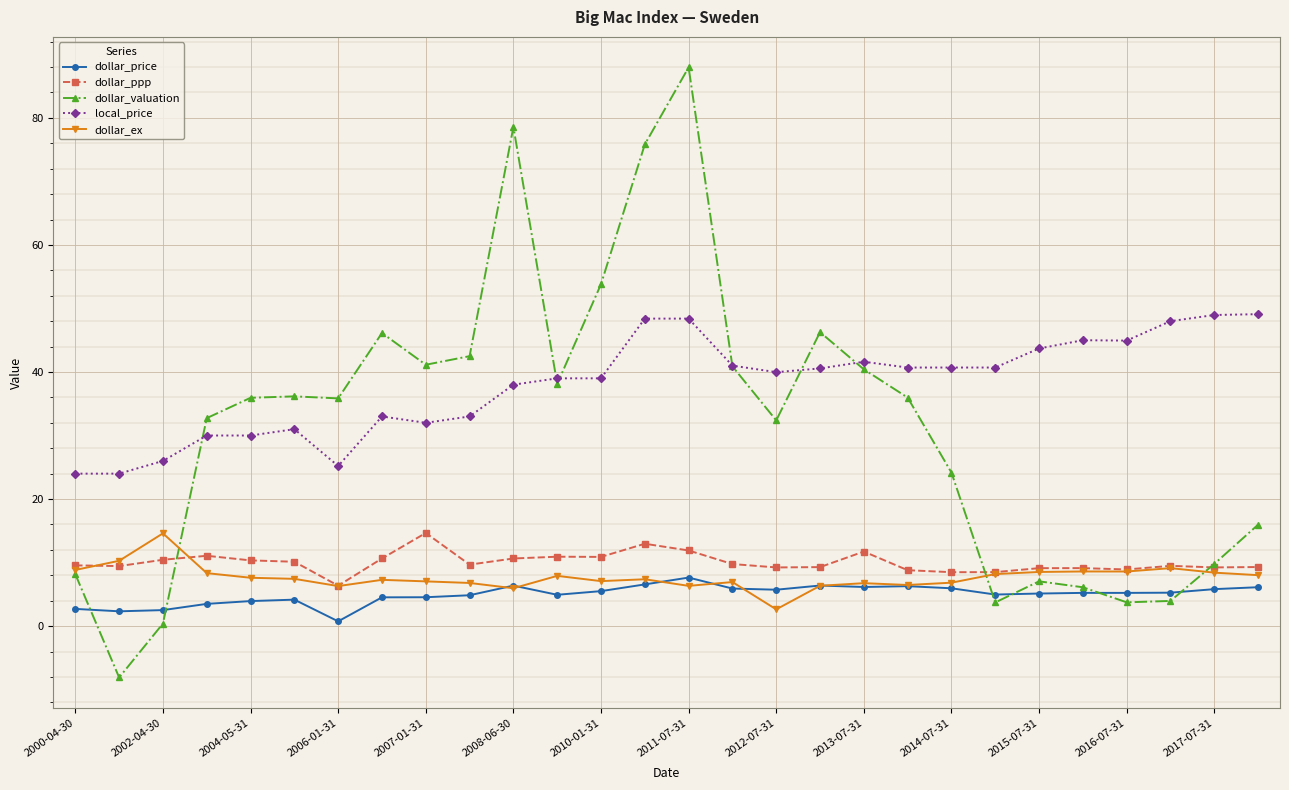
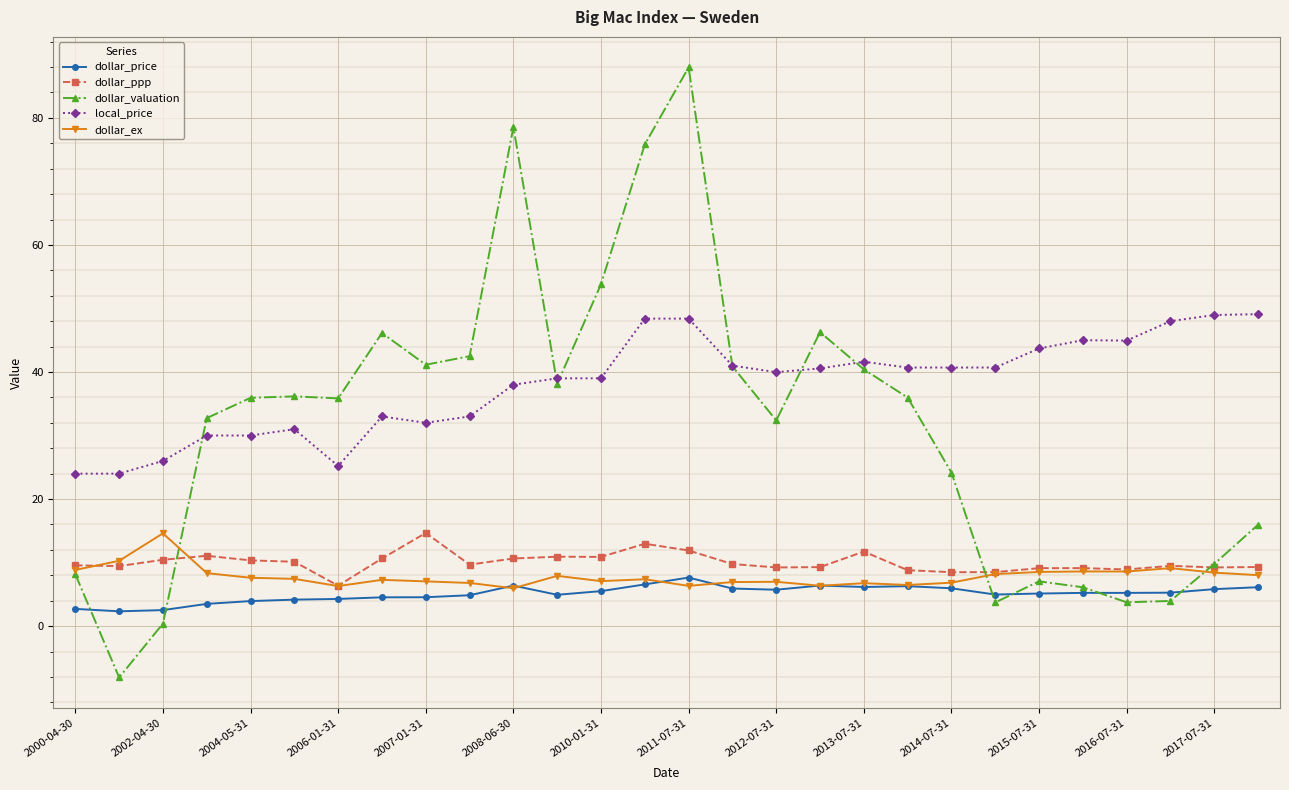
  {
    "dollar_price": {
      "2000-04-30": 3,
      "2002-04-30": 3,
      "2004-05-31": 4,
-     "2006-01-31": 1,
+     "2006-01-31": 4,
      "2007-01-31": 5,
      "2008-06-30": 6,
      "2010-01-31": 6,
      "2011-07-31": 8,
      "2012-07-31": 6,
      "2013-07-31": 6,
      "2014-07-31": 6,
      "2015-07-31": 5,
      "2016-07-31": 5,
      "2017-07-31": 6
    },
    "dollar_ppp": {
      "2000-04-30": 10,
      "2002-04-30": 10,
      "2004-05-31": 10,
      "2007-01-31": 15,
      "2008-06-30": 11,
      "2010-01-31": 11,
      "2011-07-31": 12,
      "2012-07-31": 9,
      "2013-07-31": 12,
      "2014-07-31": 8,
      "2015-07-31": 9,
      "2017-07-31": 9
    },
    "dollar_valuation": {
      "2000-04-30": 8,
      "2002-04-30": 0,
      "2004-05-31": 36,
      "2006-01-31": 36,
      "2007-01-31": 41,
      "2008-06-30": 79,
      "2010-01-31": 54,
      "2011-07-31": 88,
      "2012-07-31": 32,
      "2013-07-31": 40,
      "2014-07-31": 24,
      "2015-07-31": 7,
      "2016-07-31": 4,
      "2017-07-31": 10
    },
    "local_price": {
      "2000-04-30": 24,
      "2002-04-30": 26,
      "2004-05-31": 30,
      "2006-01-31": 25,
      "2007-01-31": 32,
      "2008-06-30": 38,
      "2010-01-31": 39,
      "2011-07-31": 48,
      "2012-07-31": 40,
      "2013-07-31": 42,
      "2014-07-31": 41,
      "2015-07-31": 44,
      "2016-07-31": 45,
      "2017-07-31": 49
    },
    "dollar_ex": {
      "2000-04-30": 9,
      "2002-04-30": 15,
      "2004-05-31": 8,
      "2007-01-31": 7,
      "2008-06-30": 6,
      "2010-01-31": 7,
      "2011-07-31": 6,
-     "2012-07-31": 3,
+     "2012-07-31": 7,
      "2013-07-31": 7,
      "2014-07-31": 7,
      "2015-07-31": 9,
      "2017-07-31": 8
    }
  }
